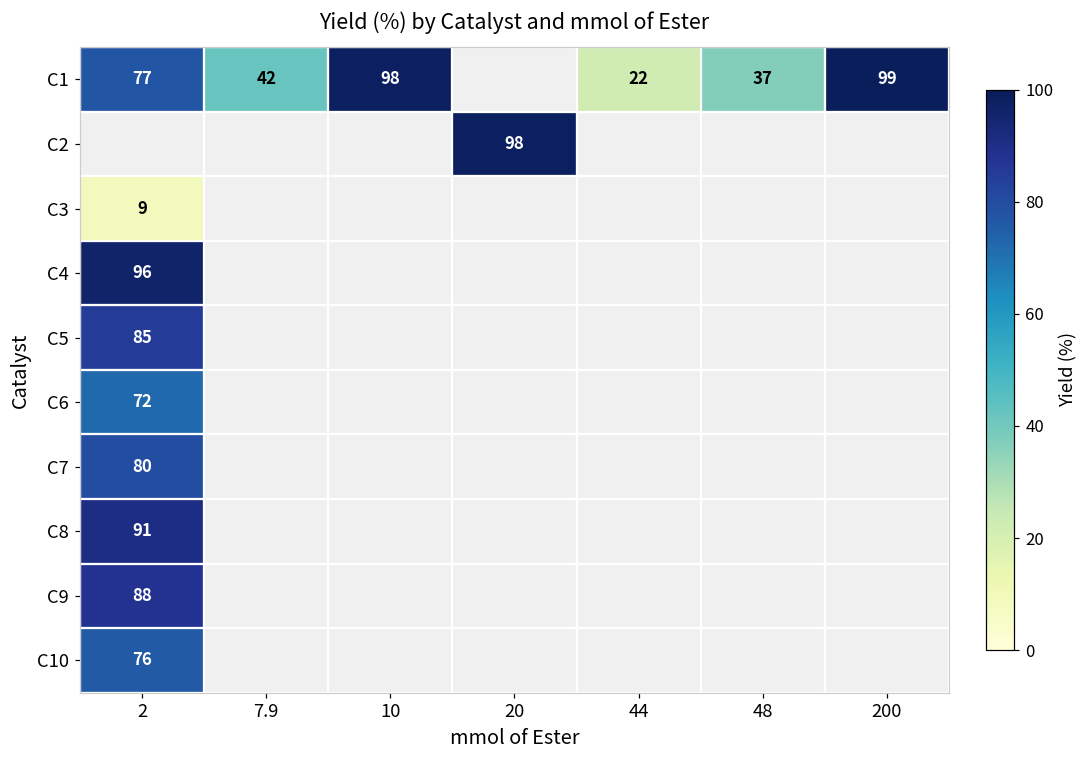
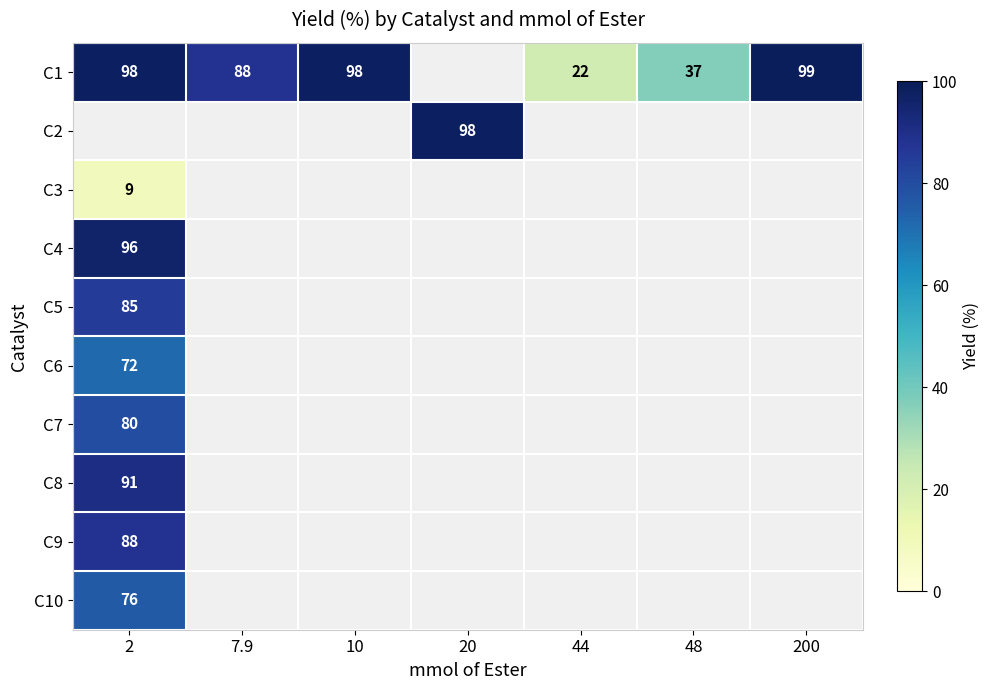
  {
    "C1": {
-     "2": 77,
-     "7.9": 42,
+     "2": 98,
+     "7.9": 88,
      "10": 98,
      "44": 22,
      "48": 37,
      "200": 99
    },
    "C2": {
      "20": 98
    },
    "C3": {
      "2": 9
    },
    "C4": {
      "2": 96
    },
    "C5": {
      "2": 85
    },
    "C6": {
      "2": 72
    },
    "C7": {
      "2": 80
    },
    "C8": {
      "2": 91
    },
    "C9": {
      "2": 88
    },
    "C10": {
      "2": 76
    }
  }
